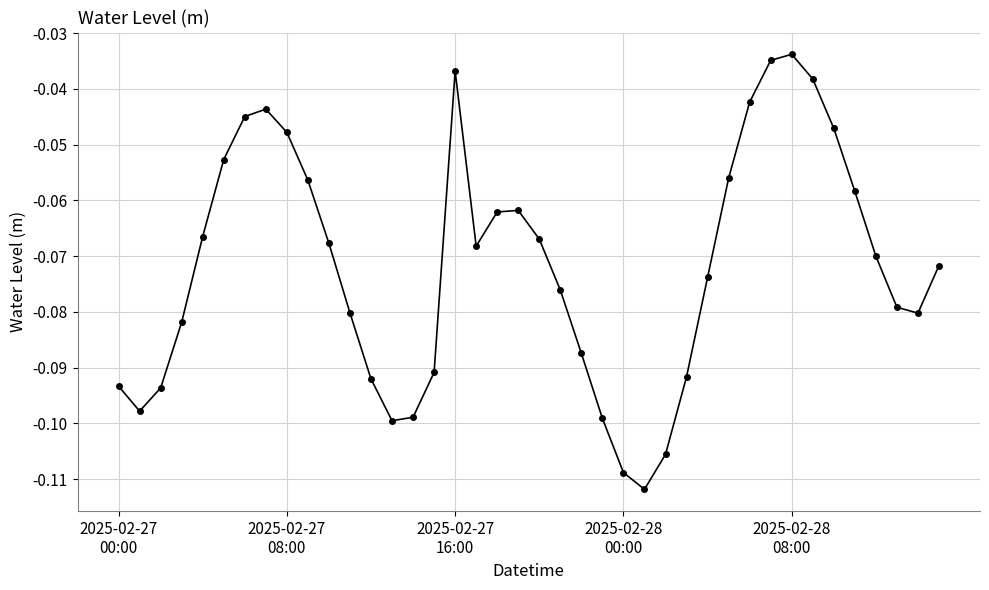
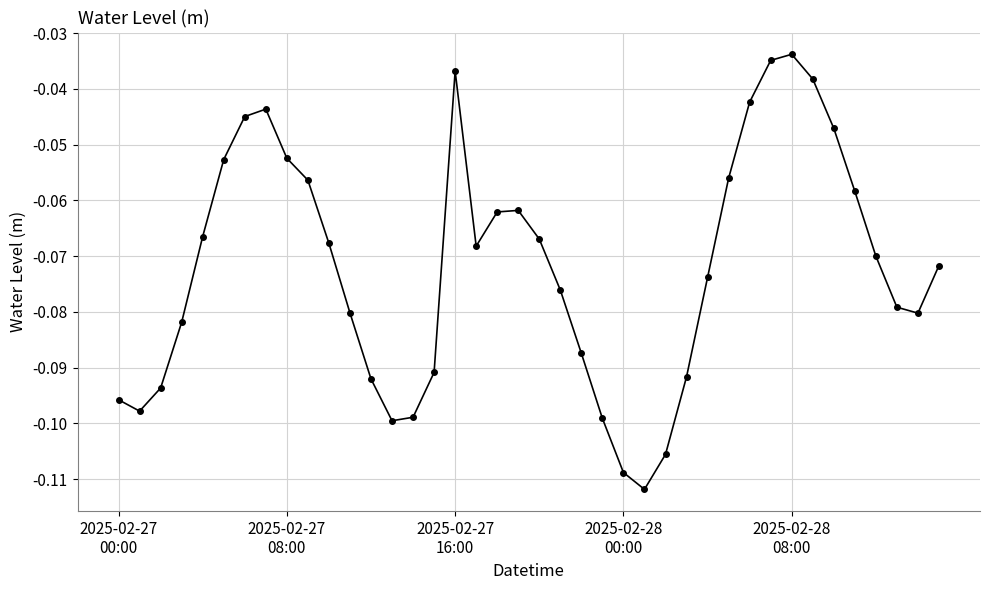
  {
-   "2025-02-27 00:00": -0.093,
-   "2025-02-27 08:00": -0.048,
+   "2025-02-27 00:00": -0.096,
+   "2025-02-27 08:00": -0.052,
    "2025-02-27 16:00": -0.037,
    "2025-02-28 00:00": -0.109,
    "2025-02-28 08:00": -0.034
  }
